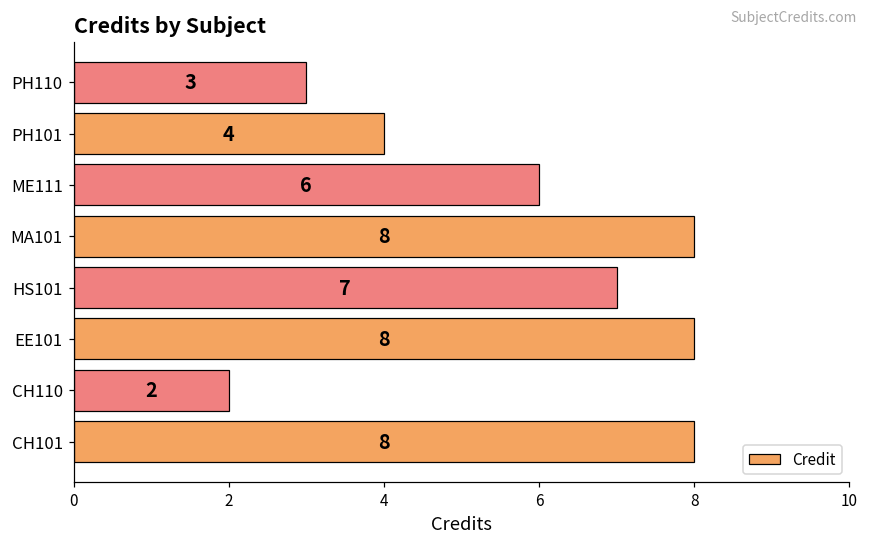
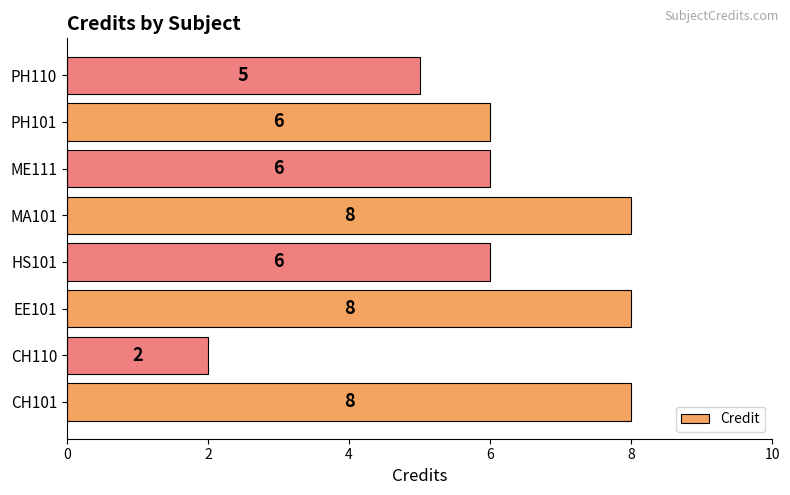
  {
-   "PH110": 3,
-   "PH101": 4,
+   "PH110": 5,
+   "PH101": 6,
    "ME111": 6,
    "MA101": 8,
-   "HS101": 7,
+   "HS101": 6,
    "EE101": 8,
    "CH110": 2,
    "CH101": 8
  }
